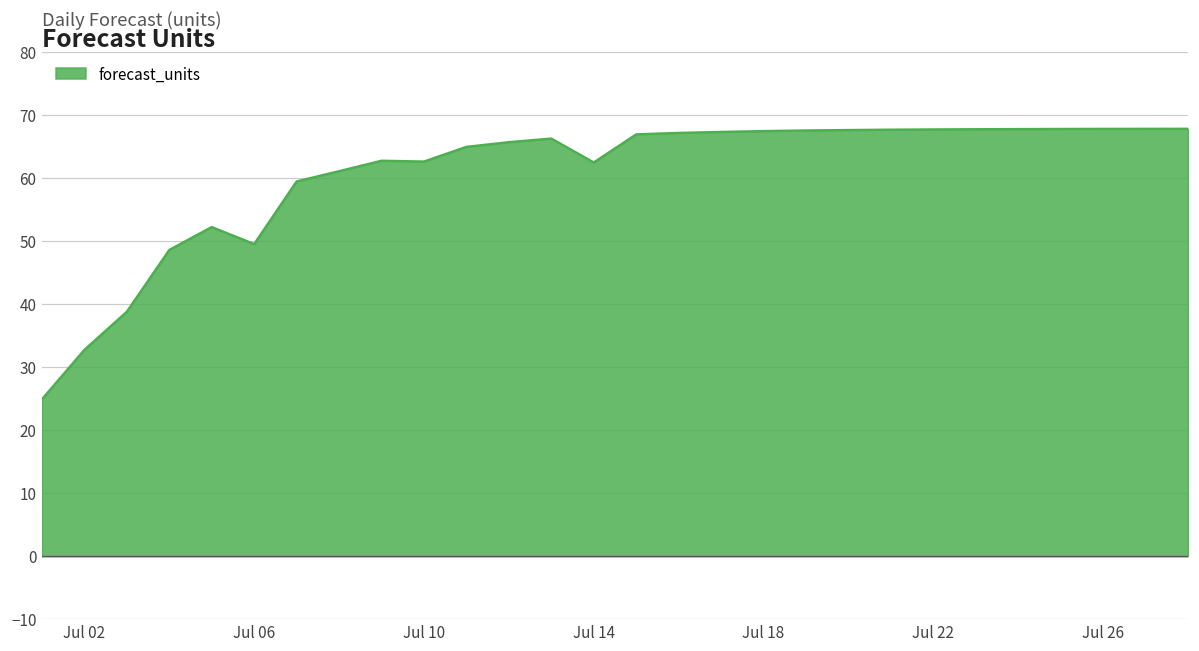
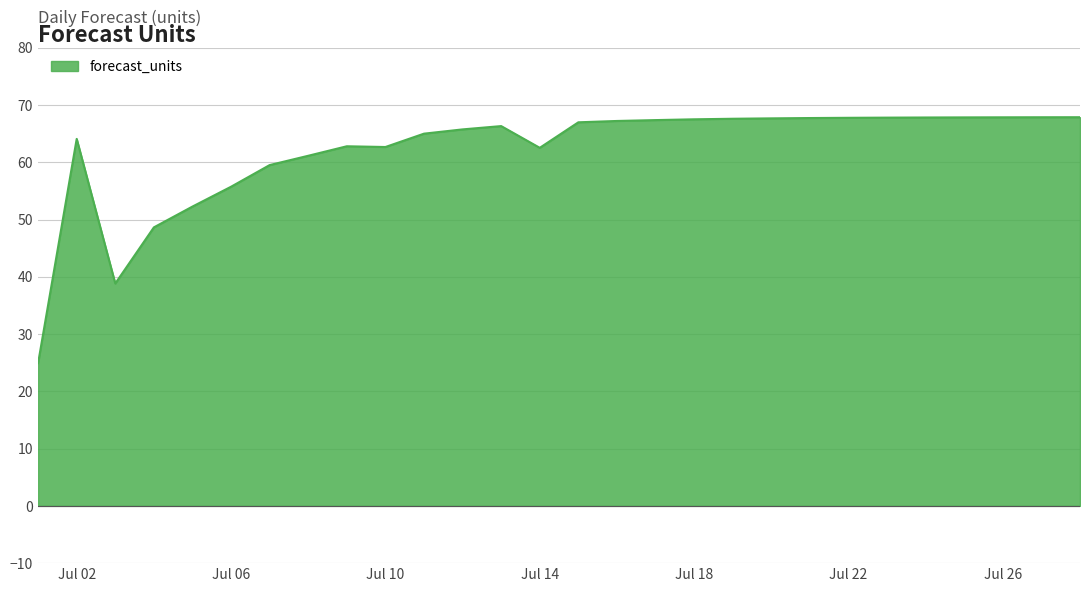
  {
-   "Jul 02": 33,
-   "Jul 06": 50,
+   "Jul 02": 64,
+   "Jul 06": 56,
    "Jul 10": 63,
    "Jul 14": 63,
    "Jul 18": 67,
    "Jul 22": 68,
    "Jul 26": 68
  }
